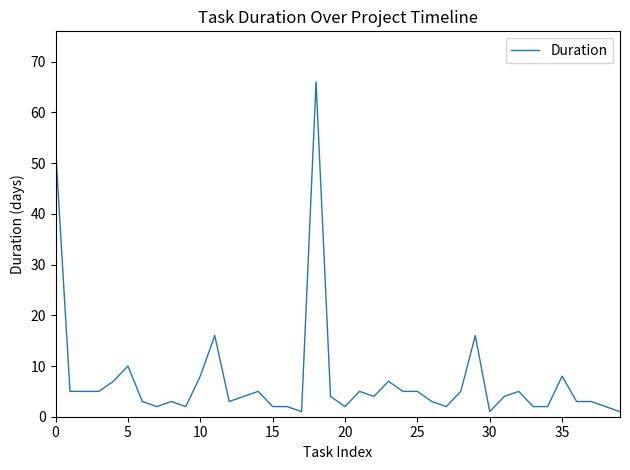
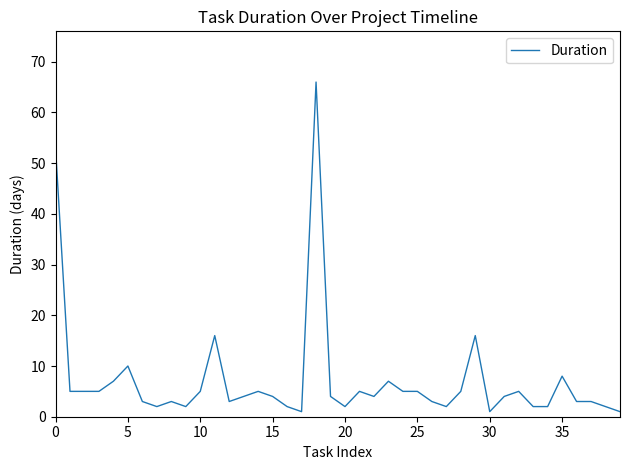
  {
    "0": 53,
    "5": 10,
-   "10": 8,
-   "15": 2,
+   "10": 5,
+   "15": 4,
    "20": 2,
    "25": 5,
    "30": 1,
    "35": 8
  }
